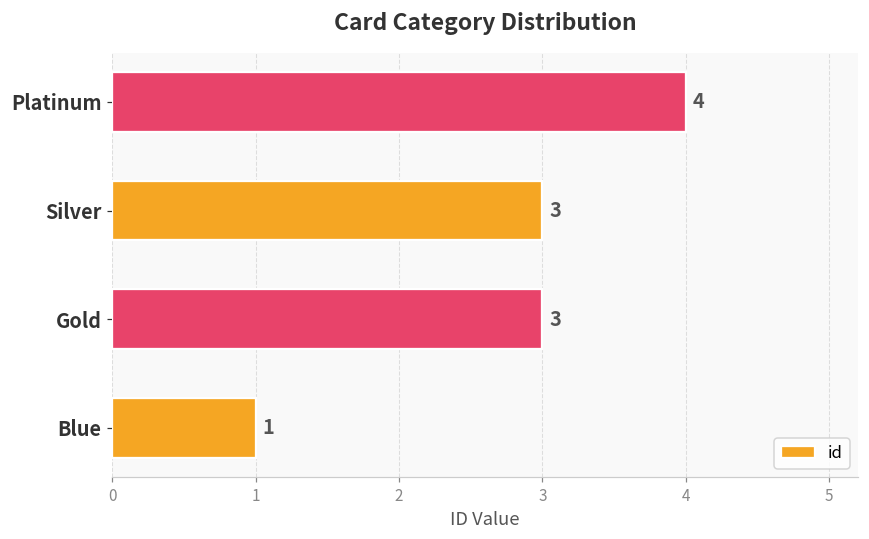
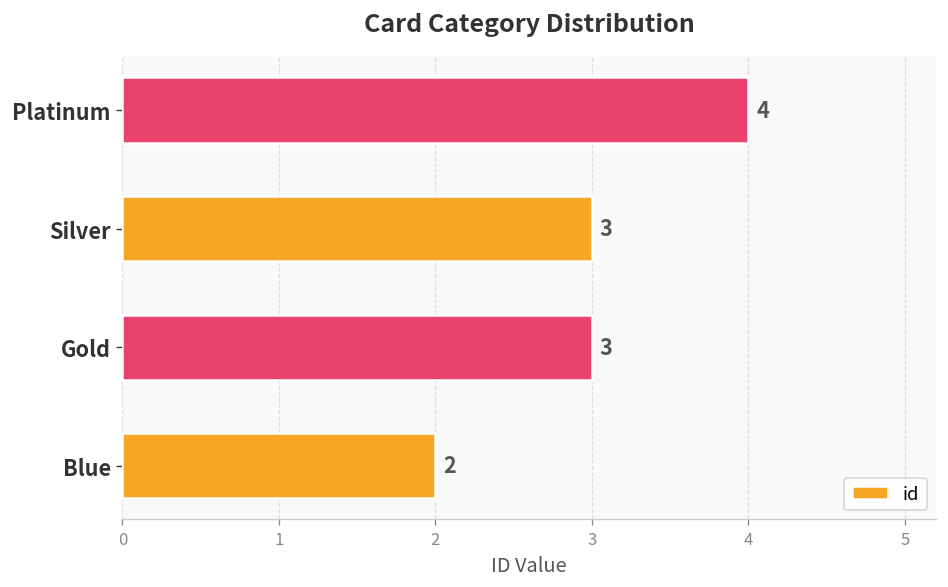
  {
    "Platinum": 4,
    "Silver": 3,
    "Gold": 3,
-   "Blue": 1
+   "Blue": 2
  }
